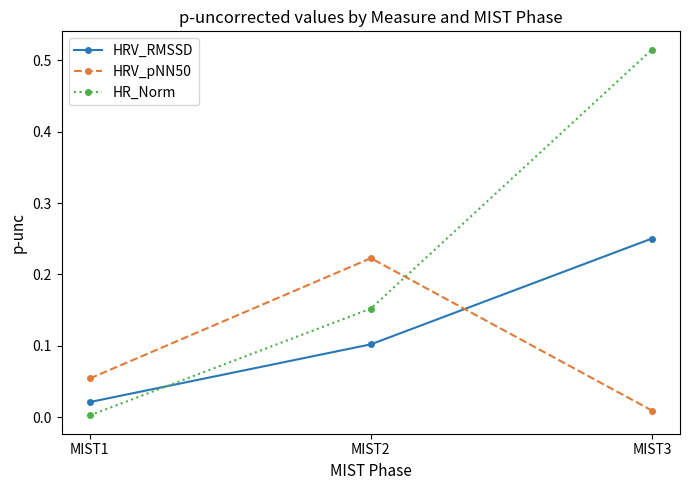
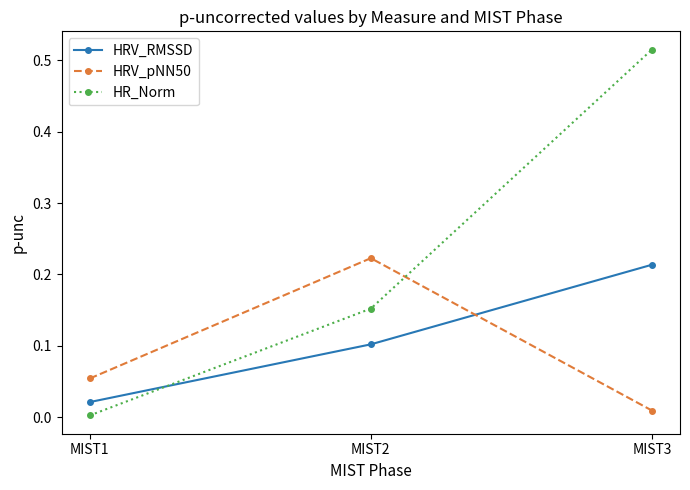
  {
    "HRV_RMSSD": {
      "MIST1": 0.02,
      "MIST2": 0.10,
-     "MIST3": 0.25
+     "MIST3": 0.21
    },
    "HRV_pNN50": {
      "MIST1": 0.05,
      "MIST2": 0.22,
      "MIST3": 0.01
    },
    "HR_Norm": {
      "MIST1": 0.00,
      "MIST2": 0.15,
      "MIST3": 0.51
    }
  }
